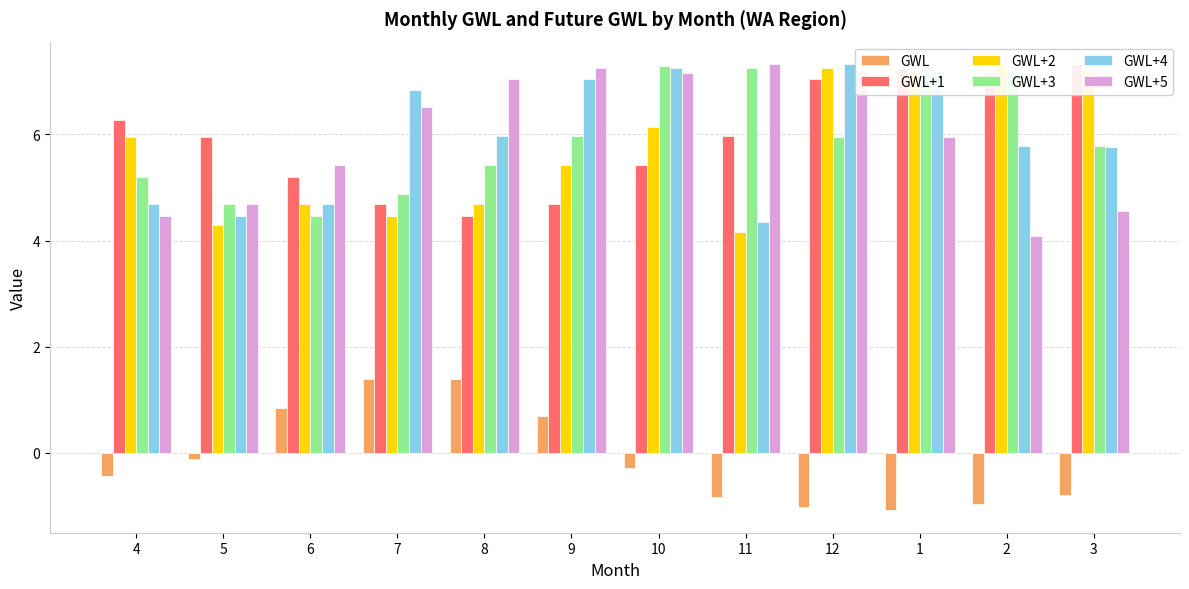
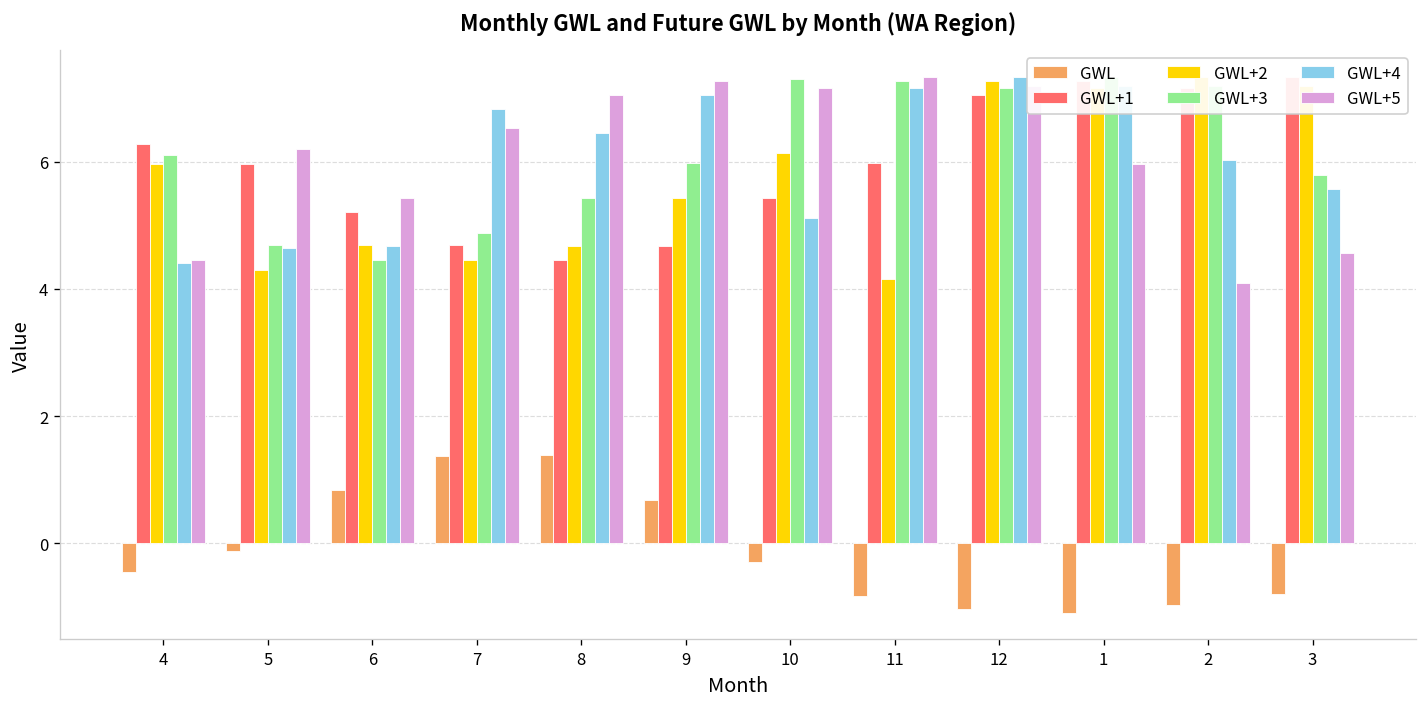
  {
    "GWL+2": {
      "4": 6.0,
      "5": 4.3,
      "6": 4.7,
      "7": 4.5,
      "8": 4.7,
      "9": 5.4,
      "10": 6.1,
      "11": 4.2,
      "12": 7.3
    },
    "GWL+3": {
-     "4": 5.2,
+     "4": 6.1,
      "5": 4.7,
      "6": 4.5,
      "7": 4.9,
      "8": 5.4,
      "9": 6.0,
      "10": 7.3,
      "11": 7.3,
-     "12": 6.0,
+     "12": 7.2,
      "3": 5.8
    },
    "GWL+4": {
-     "4": 4.7,
-     "5": 4.5,
+     "4": 4.4,
+     "5": 4.6,
      "6": 4.7,
      "7": 6.8,
-     "8": 6.0,
+     "8": 6.5,
      "9": 7.1,
-     "10": 7.3,
-     "11": 4.4,
+     "10": 5.1,
+     "11": 7.2,
      "12": 7.3,
-     "2": 5.8,
-     "3": 5.8
+     "2": 6.0,
+     "3": 5.6
    },
    "GWL+5": {
      "4": 4.5,
-     "5": 4.7,
+     "5": 6.2,
      "6": 5.4,
      "7": 6.5,
      "8": 7.1,
      "9": 7.3,
      "10": 7.2,
      "11": 7.3,
      "1": 6.0,
      "2": 4.1,
      "3": 4.6
    }
  }
